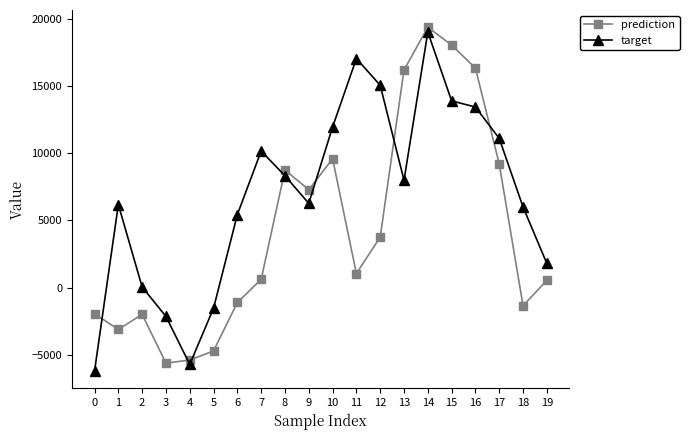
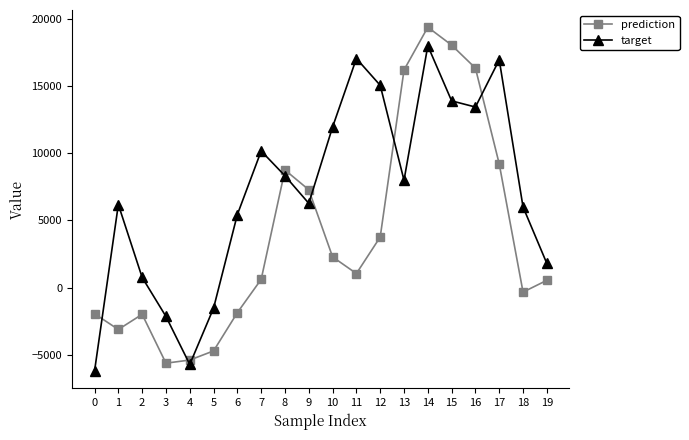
  {
    "prediction": {
      "0": -1900,
      "1": -3100,
      "2": -2000,
      "3": -5600,
      "4": -5400,
      "5": -4700,
-     "6": -1100,
+     "6": -1900,
      "7": 600,
      "8": 8700,
      "9": 7300,
-     "10": 9600,
+     "10": 2300,
      "11": 1000,
      "12": 3800,
      "13": 16200,
      "14": 19400,
      "15": 18000,
      "16": 16300,
      "17": 9200,
-     "18": -1300,
+     "18": -300,
      "19": 500
    },
    "target": {
      "0": -6200,
      "1": 6200,
-     "2": 0,
+     "2": 800,
      "3": -2100,
      "4": -5700,
      "5": -1500,
      "6": 5400,
      "7": 10200,
      "8": 8300,
      "9": 6300,
      "10": 11900,
      "11": 17000,
      "12": 15000,
      "13": 8000,
-     "14": 19000,
+     "14": 18000,
      "15": 13900,
      "16": 13400,
-     "17": 11100,
+     "17": 16900,
      "18": 6000,
      "19": 1800
    }
  }
